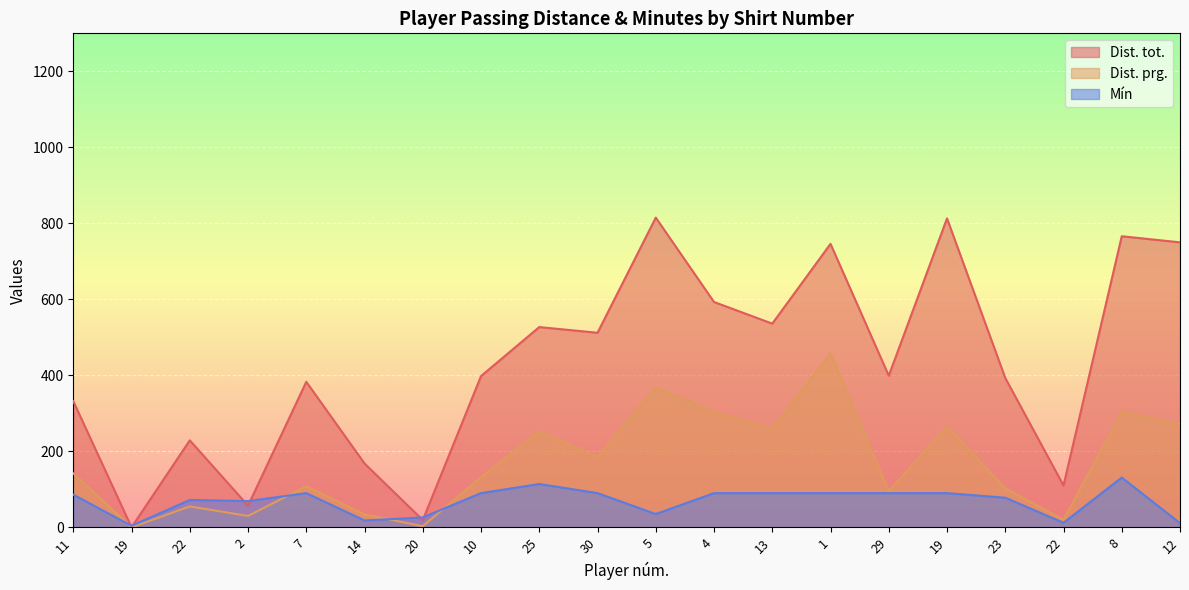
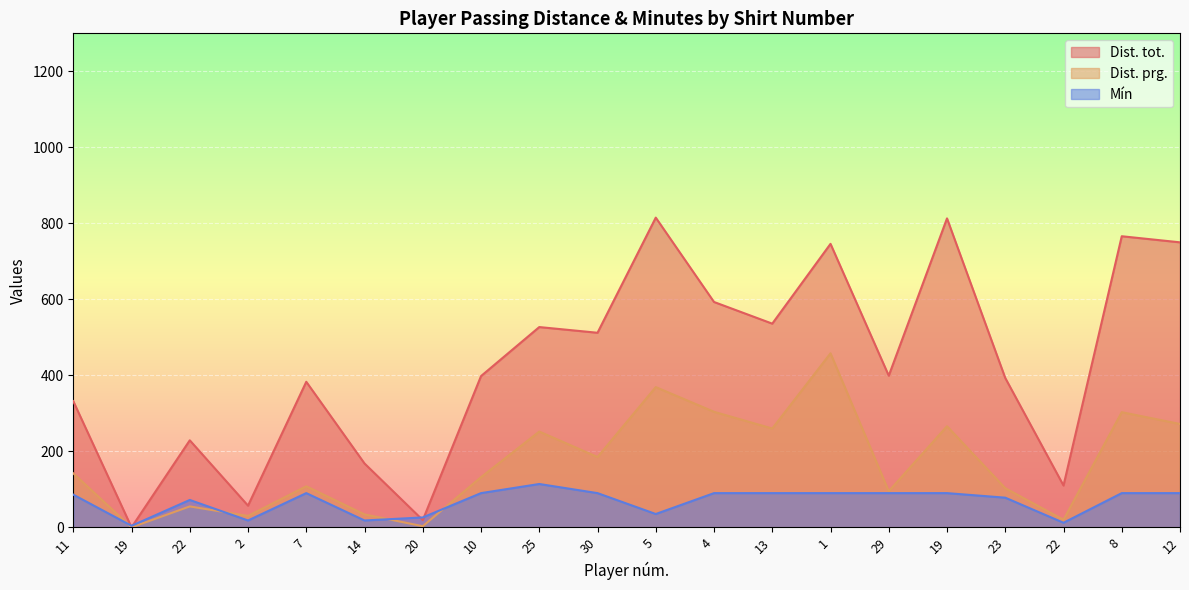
  {
    "Mín": {
      "11": 90,
-     "2": 70,
+     "2": 20,
      "7": 90,
      "14": 20,
      "20": 30,
      "10": 90,
      "25": 110,
      "30": 90,
      "5": 40,
      "4": 90,
      "13": 90,
      "1": 90,
      "23": 80,
-     "8": 130,
-     "12": 10
+     "8": 90,
+     "12": 90
    }
  }
